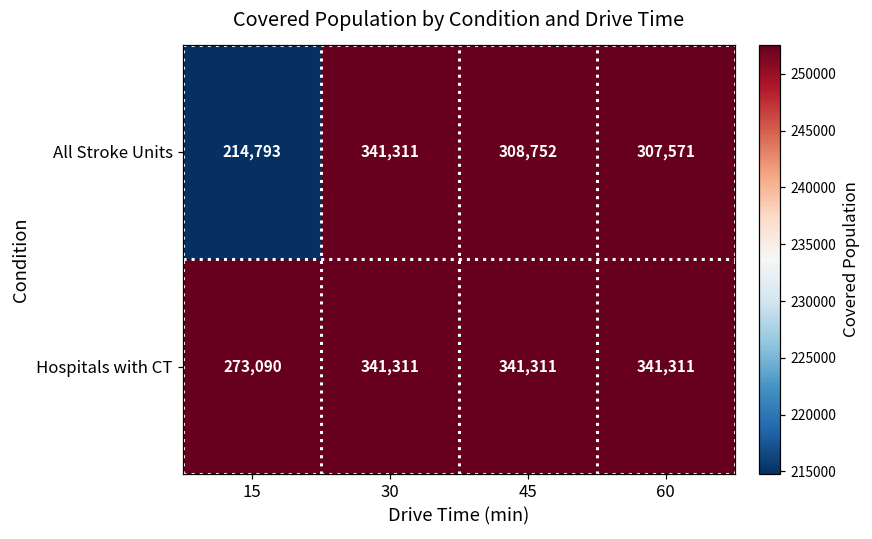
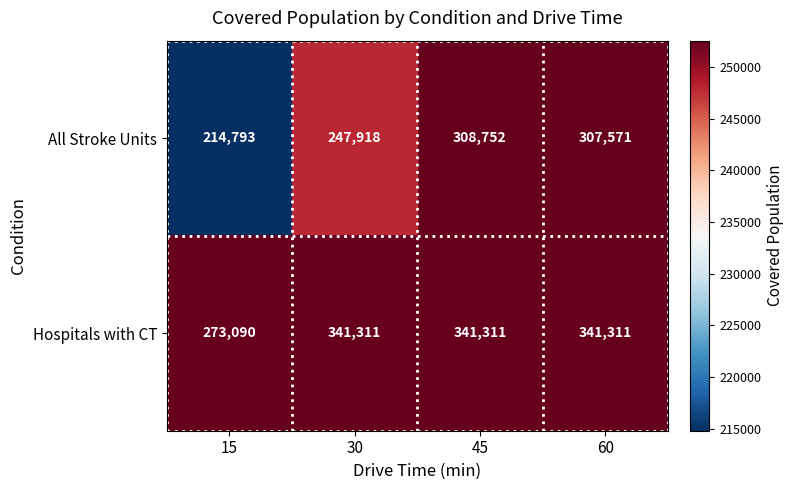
  {
    "All Stroke Units": {
      "15": "214,793",
-     "30": "341,311",
+     "30": "247,918",
      "45": "308,752",
      "60": "307,571"
    },
    "Hospitals with CT": {
      "15": "273,090",
      "30": "341,311",
      "45": "341,311",
      "60": "341,311"
    }
  }
